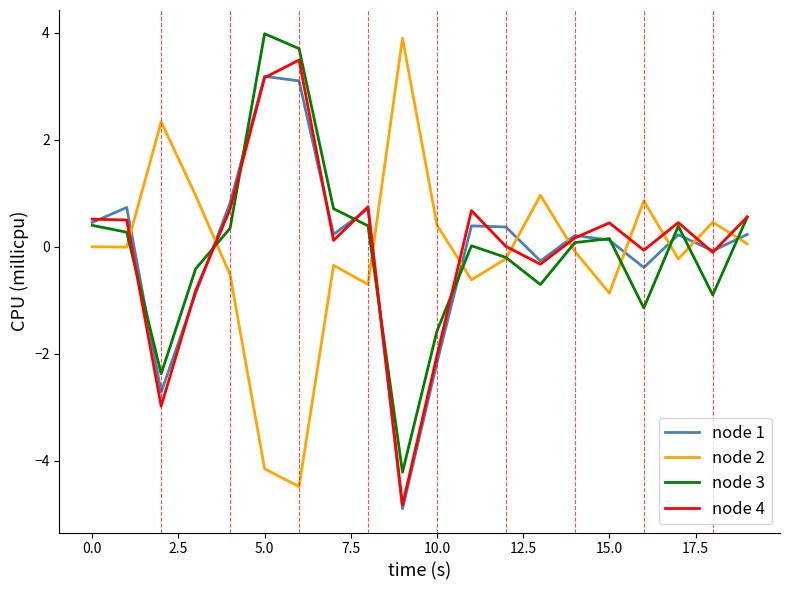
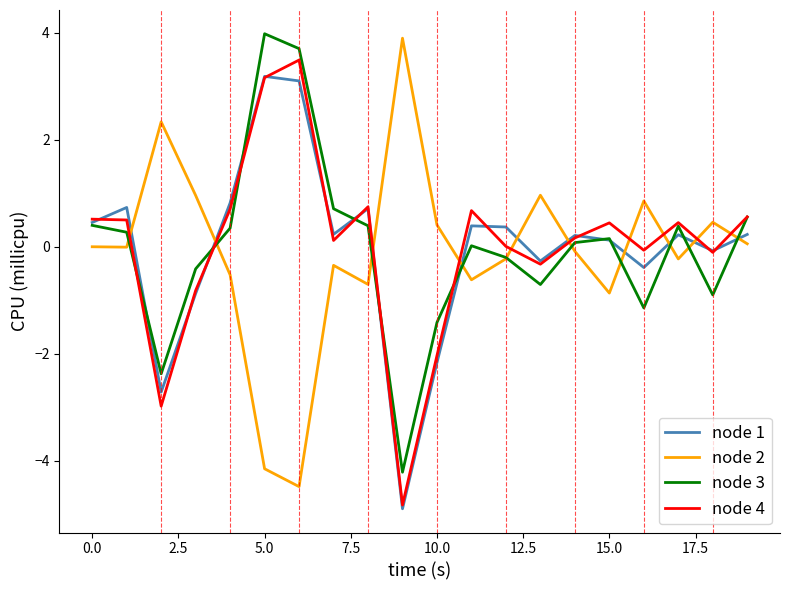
  {
    "node 1": {
      "0.0": 0.5,
      "10.0": -2.2
    },
    "node 2": {
      "0.0": 0.0,
      "5.0": -4.2,
      "10.0": 0.4,
      "15.0": -0.9
    },
    "node 3": {
      "0.0": 0.4,
      "5.0": 4.0,
-     "10.0": -1.6
+     "10.0": -1.4
    },
    "node 4": {
      "0.0": 0.5,
      "10.0": -2.0,
      "15.0": 0.4
    }
  }
